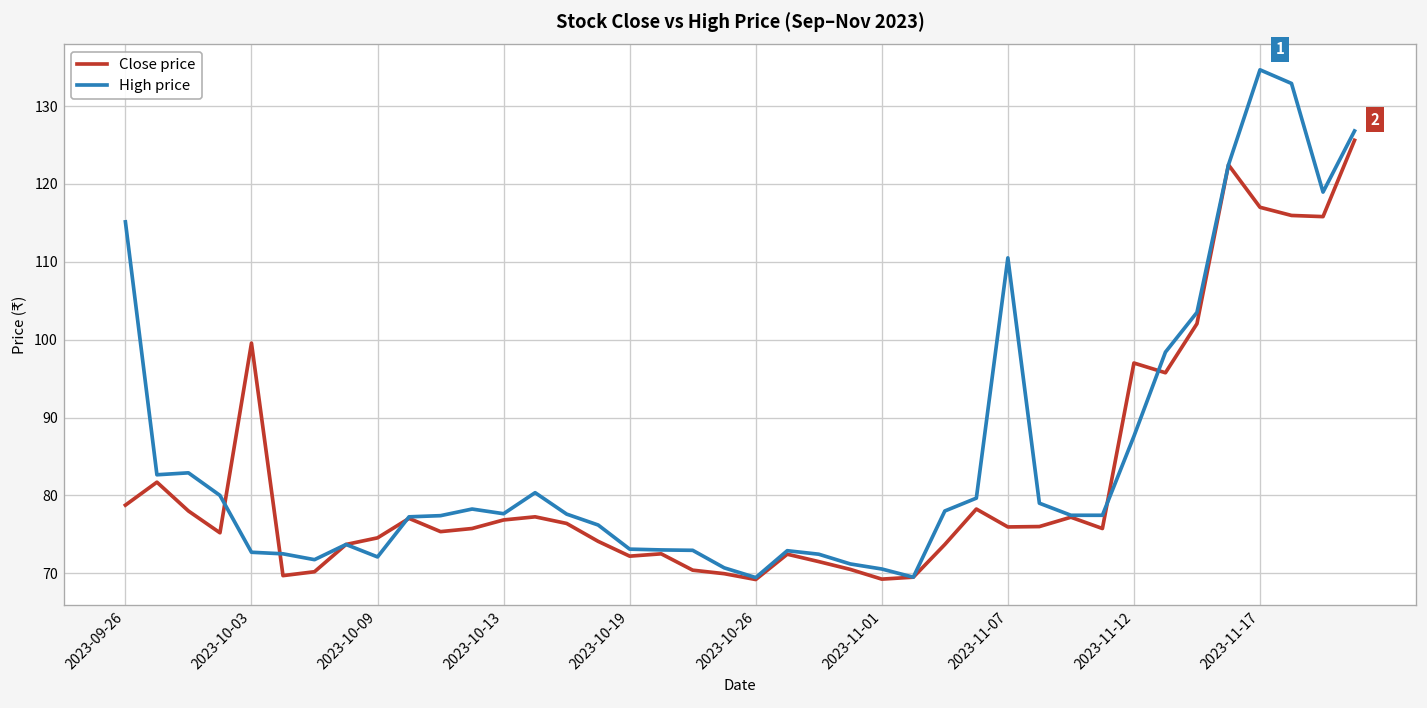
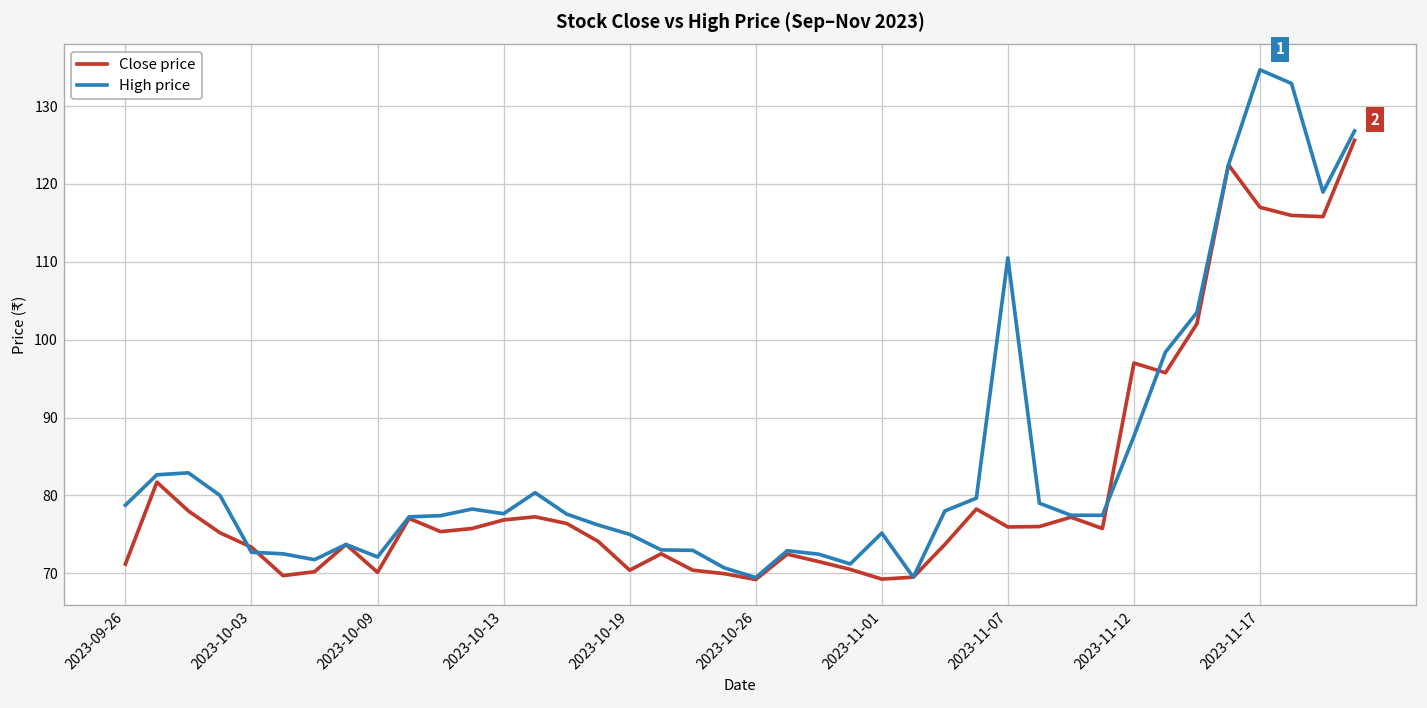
  {
    "Close price": {
-     "2023-09-26": 79,
-     "2023-10-03": 100,
-     "2023-10-09": 75,
+     "2023-09-26": 71,
+     "2023-10-03": 73,
+     "2023-10-09": 70,
      "2023-10-13": 77,
-     "2023-10-19": 72,
+     "2023-10-19": 70,
      "2023-11-01": 69,
      "2023-11-07": 76,
      "2023-11-12": 97,
      "2023-11-17": 117
    },
    "High price": {
-     "2023-09-26": 115,
+     "2023-09-26": 79,
      "2023-10-03": 73,
      "2023-10-09": 72,
      "2023-10-13": 78,
-     "2023-10-19": 73,
-     "2023-11-01": 71,
+     "2023-10-19": 75,
+     "2023-11-01": 75,
      "2023-11-07": 111,
      "2023-11-12": 88
    }
  }
